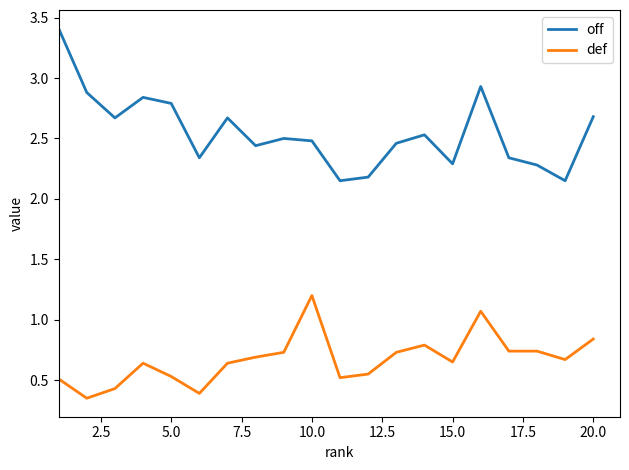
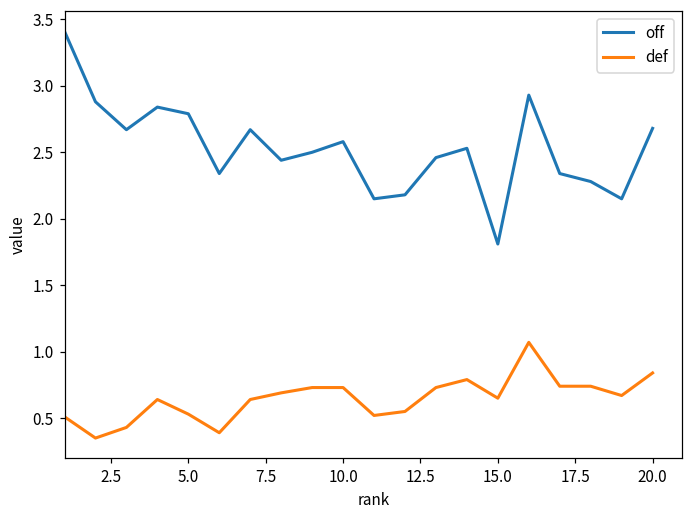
  {
    "off": {
      "5.0": 2.79,
-     "10.0": 2.48,
-     "15.0": 2.29,
+     "10.0": 2.58,
+     "15.0": 1.81,
      "20.0": 2.68
    },
    "def": {
      "5.0": 0.53,
-     "10.0": 1.20,
+     "10.0": 0.73,
      "15.0": 0.65,
      "20.0": 0.84
    }
  }
